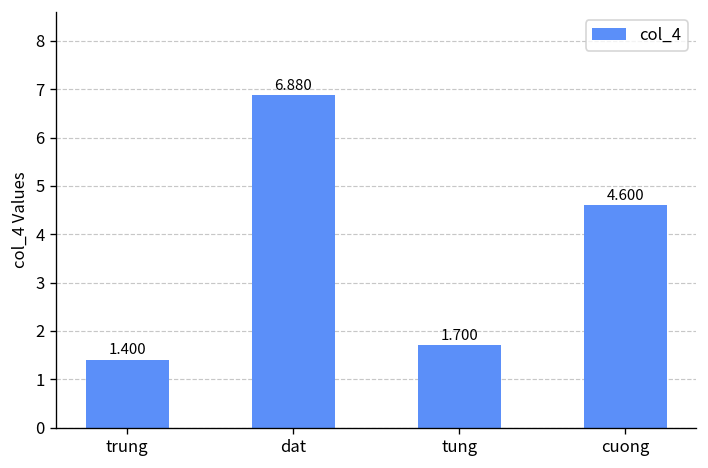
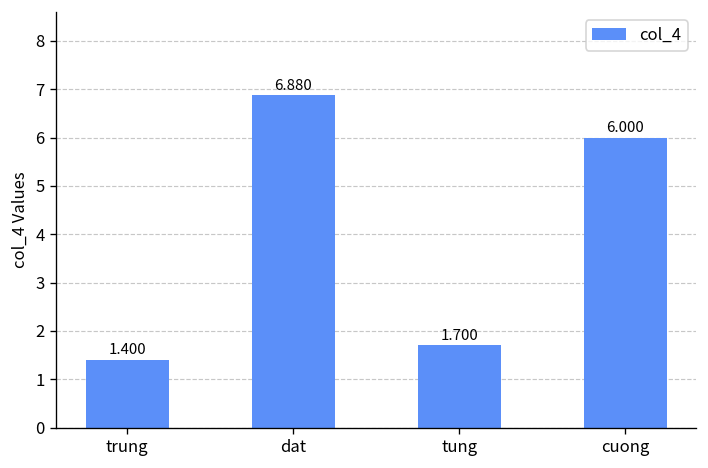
  {
    "trung": 1.400,
    "dat": 6.880,
    "tung": 1.700,
-   "cuong": 4.600
+   "cuong": 6.000
  }
